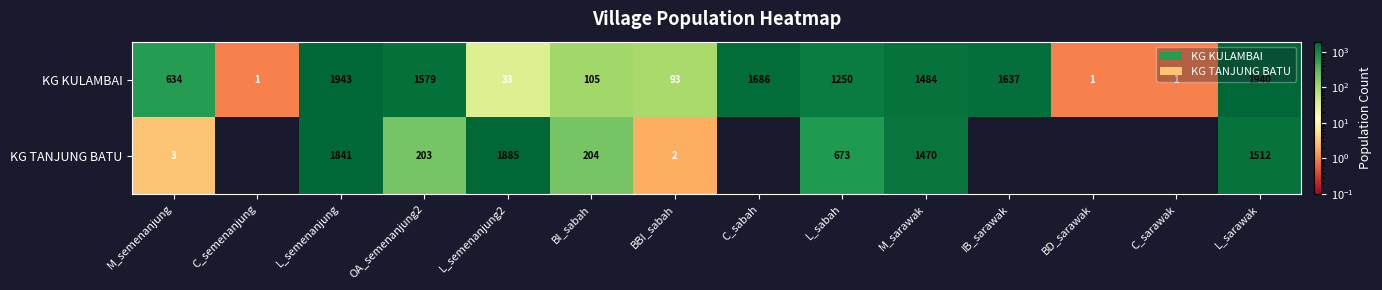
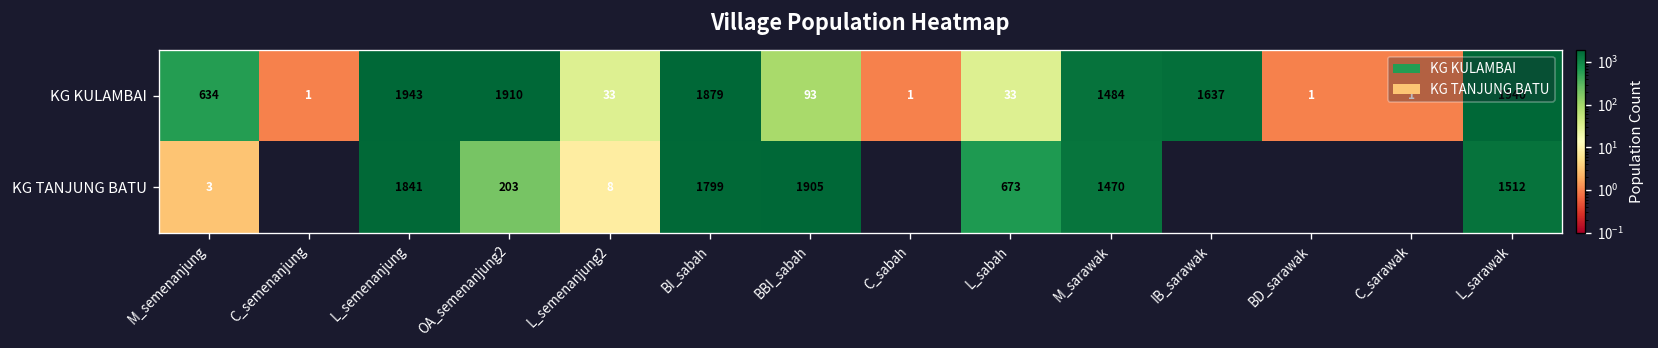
  {
    "KG KULAMBAI": {
      "M_semenanjung": 634,
      "C_semenanjung": 1,
      "L_semenanjung": 1943,
-     "OA_semenanjung2": 1579,
+     "OA_semenanjung2": 1910,
      "L_semenanjung2": 33,
-     "BI_sabah": 105,
+     "BI_sabah": 1879,
      "BBI_sabah": 93,
-     "C_sabah": 1686,
-     "L_sabah": 1250,
+     "C_sabah": 1,
+     "L_sabah": 33,
      "M_sarawak": 1484,
      "IB_sarawak": 1637,
      "BD_sarawak": 1
    },
    "KG TANJUNG BATU": {
      "M_semenanjung": 3,
      "L_semenanjung": 1841,
      "OA_semenanjung2": 203,
-     "L_semenanjung2": 1885,
-     "BI_sabah": 204,
-     "BBI_sabah": 2,
+     "L_semenanjung2": 8,
+     "BI_sabah": 1799,
+     "BBI_sabah": 1905,
      "L_sabah": 673,
      "M_sarawak": 1470,
      "L_sarawak": 1512
    }
  }
